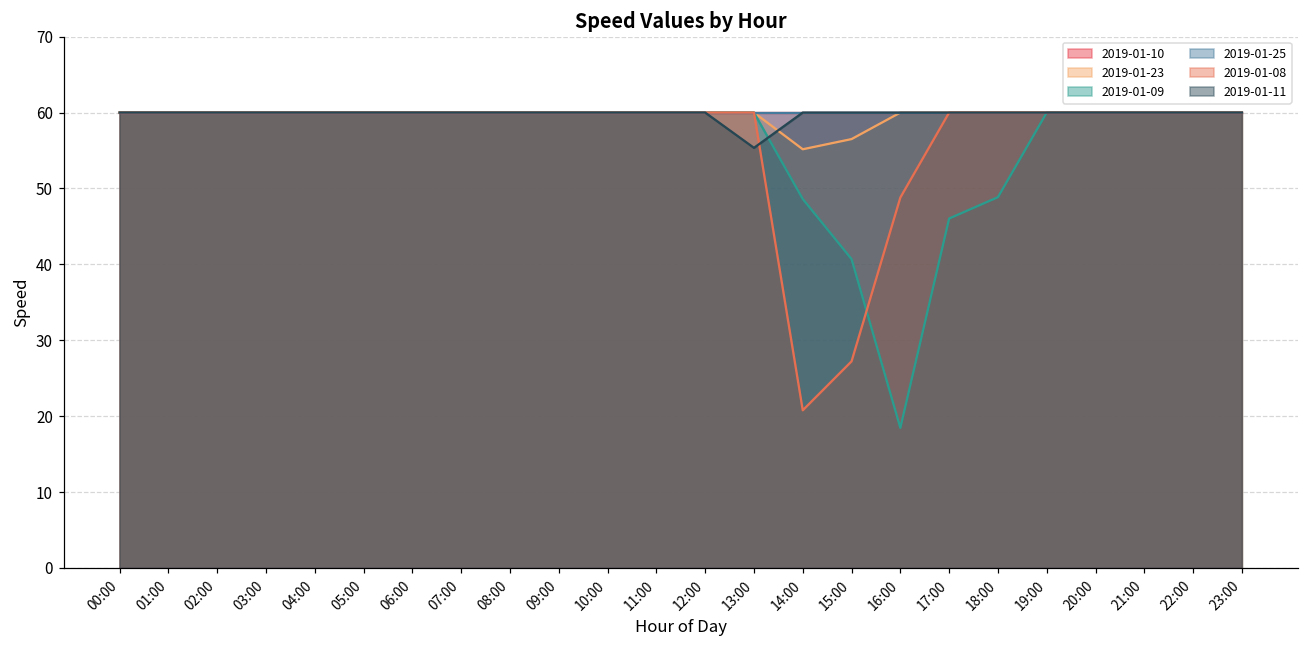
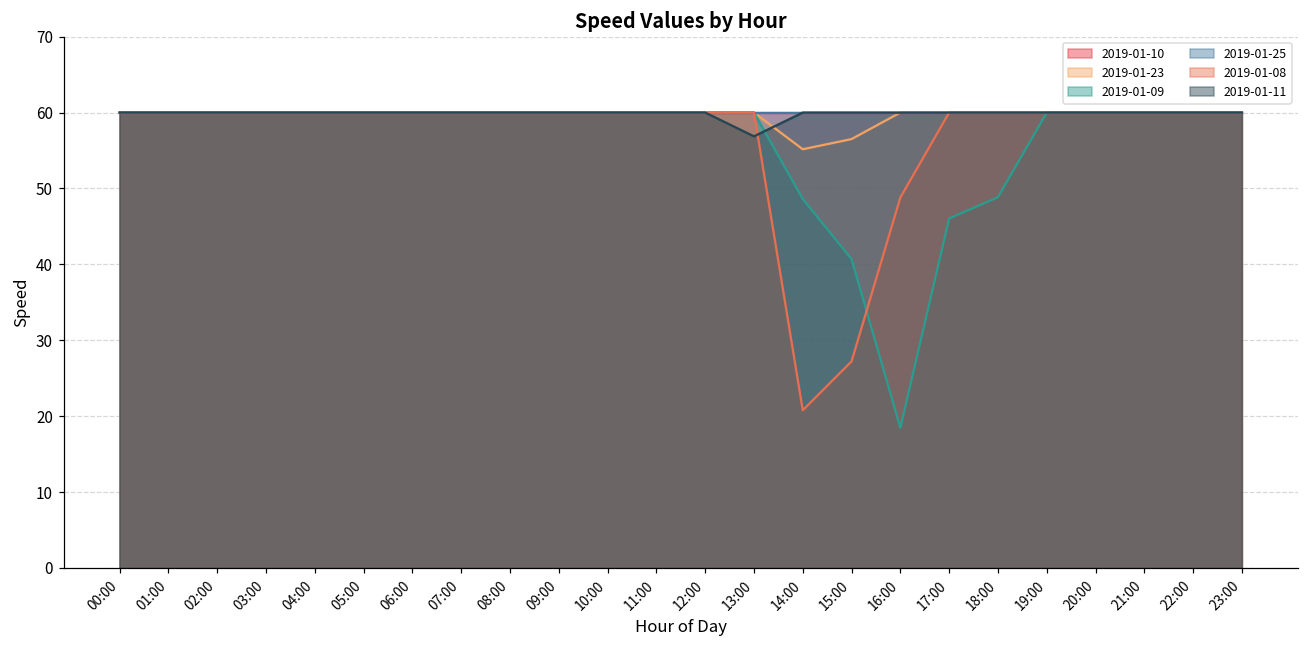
  {
    "2019-01-11": {
-     "13:00": 55
+     "13:00": 57
    }
  }
